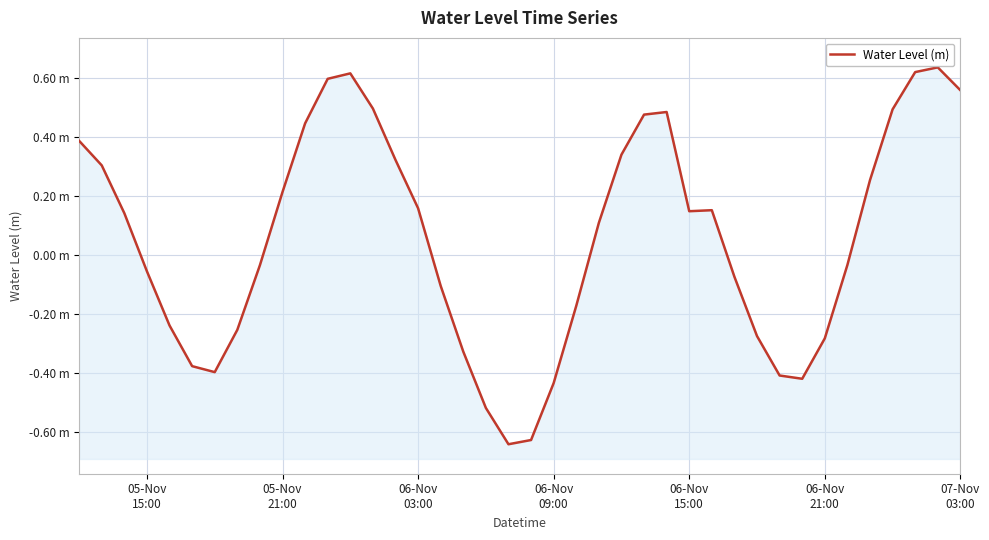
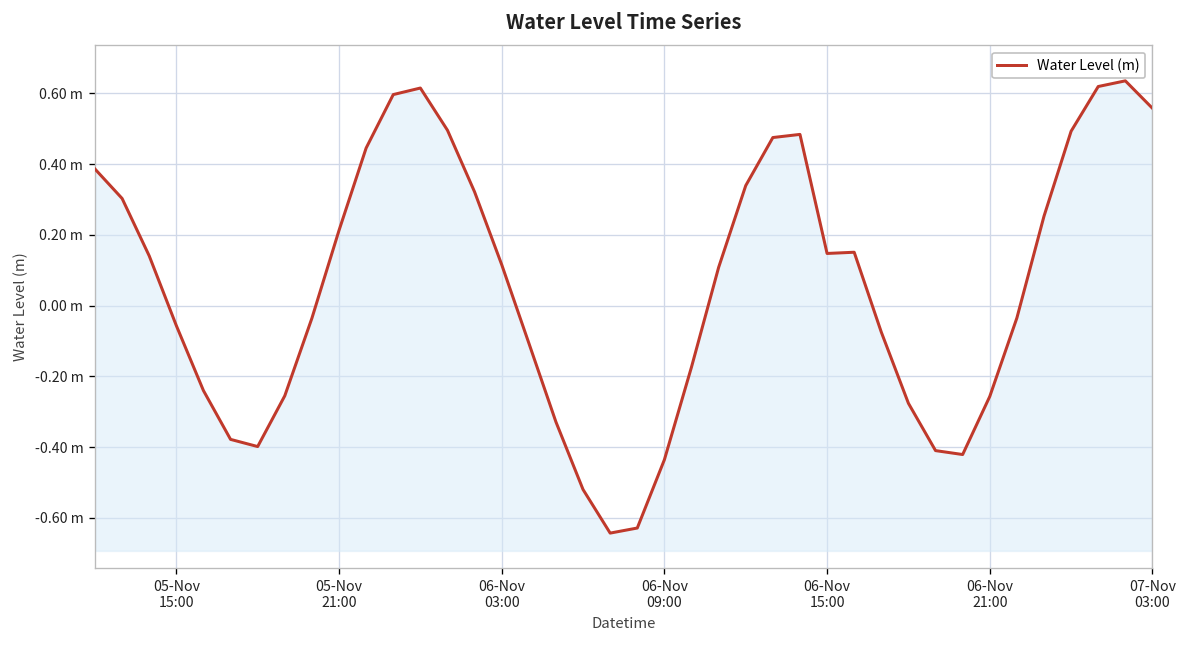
  {
    "05-Nov 15:00": "-0.06 m",
    "05-Nov 21:00": "0.21 m",
-   "06-Nov 03:00": "0.16 m",
+   "06-Nov 03:00": "0.12 m",
    "06-Nov 09:00": "-0.44 m",
    "06-Nov 15:00": "0.15 m",
-   "06-Nov 21:00": "-0.28 m",
+   "06-Nov 21:00": "-0.26 m",
    "07-Nov 03:00": "0.56 m"
  }
